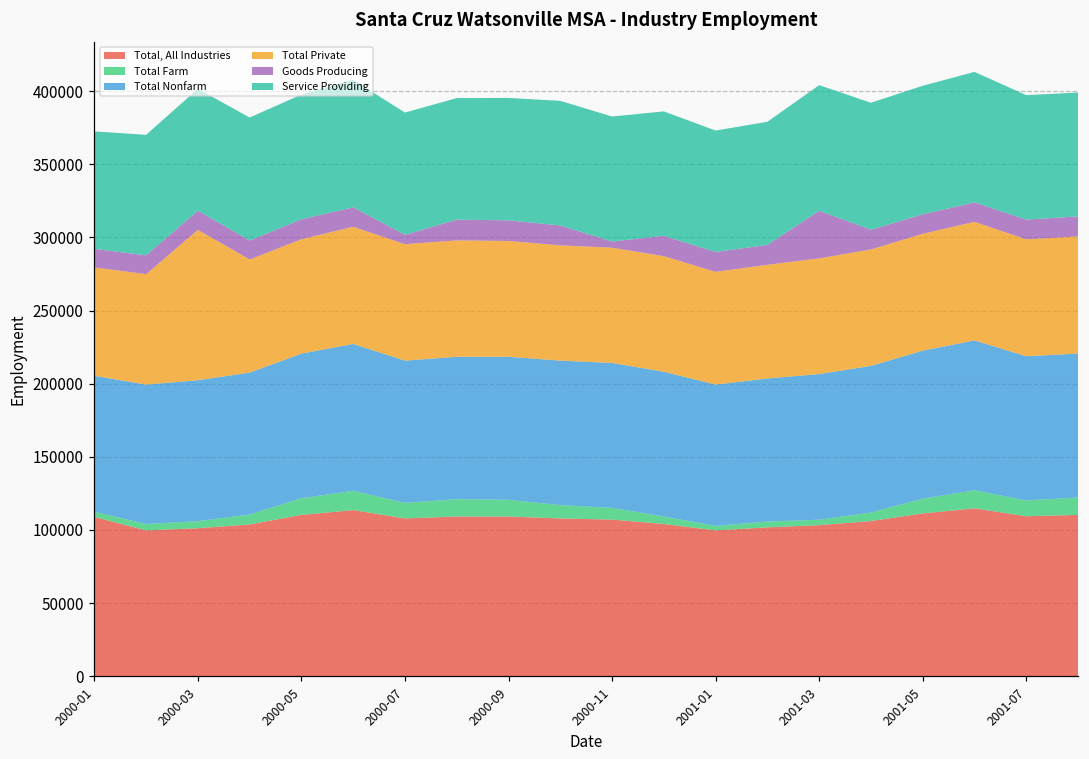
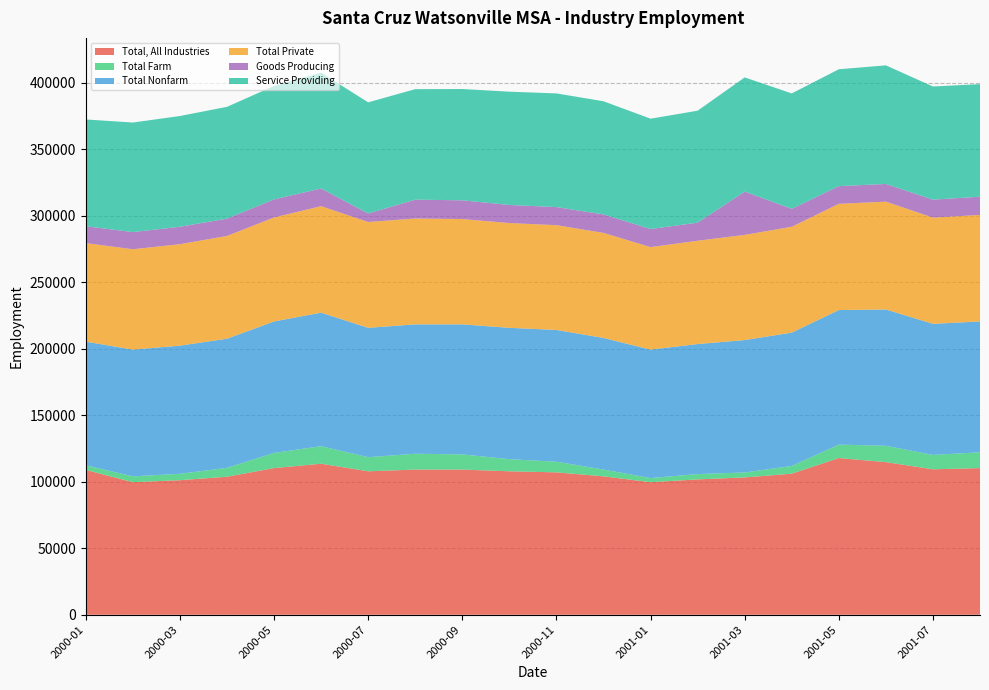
  {
    "Total, All Industries": {
      "2000-01": 109000,
      "2000-03": 101000,
      "2000-05": 110000,
      "2000-07": 108000,
      "2000-09": 109000,
      "2000-11": 107000,
      "2001-01": 100000,
      "2001-03": 103000,
-     "2001-05": 111000,
+     "2001-05": 118000,
      "2001-07": 109000
    },
    "Total Nonfarm": {
      "2000-01": 93000,
      "2000-03": 96000,
      "2000-05": 99000,
      "2000-07": 97000,
      "2000-09": 98000,
      "2000-11": 99000,
      "2001-01": 97000,
      "2001-03": 100000,
      "2001-05": 101000,
      "2001-07": 99000
    },
    "Total Private": {
      "2000-01": 74000,
-     "2000-03": 103000,
+     "2000-03": 76000,
      "2000-05": 78000,
      "2000-07": 80000,
      "2000-09": 79000,
      "2000-11": 79000,
      "2001-01": 77000,
      "2001-03": 79000,
      "2001-05": 80000,
      "2001-07": 80000
    },
    "Goods Producing": {
      "2000-01": 13000,
      "2000-03": 13000,
      "2000-05": 14000,
      "2000-07": 6000,
      "2000-09": 14000,
-     "2000-11": 4000,
+     "2000-11": 14000,
      "2001-01": 14000,
      "2001-03": 33000,
      "2001-05": 13000,
      "2001-07": 14000
    }
  }
